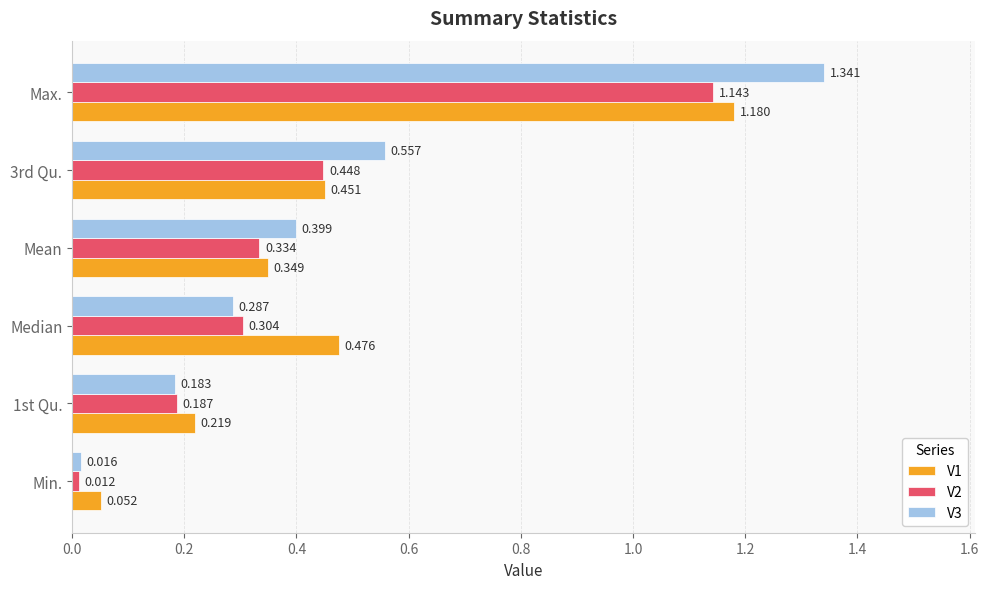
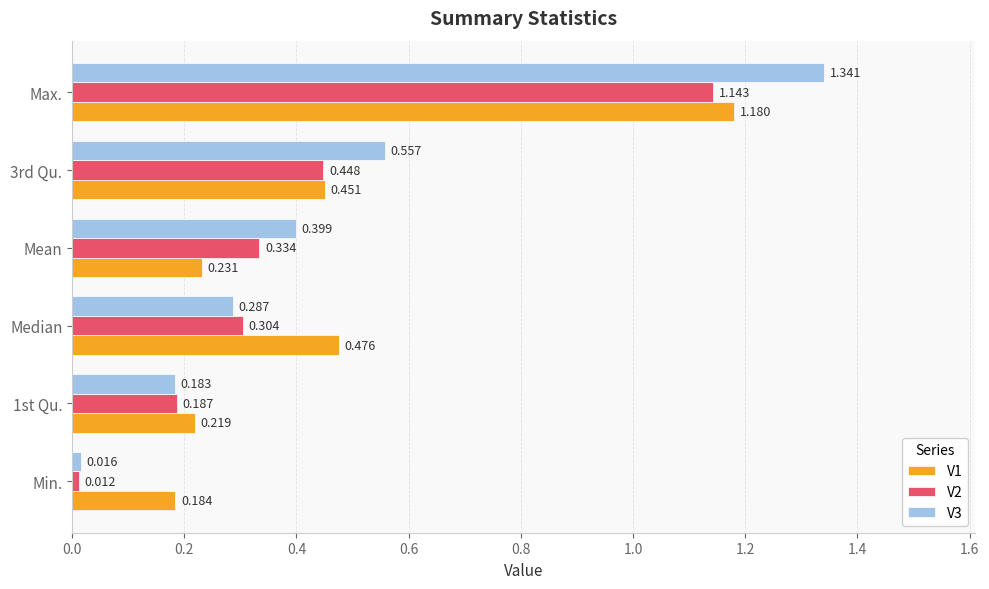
  {
    "V1": {
      "Max.": 1.180,
      "3rd Qu.": 0.451,
-     "Mean": 0.349,
+     "Mean": 0.231,
      "Median": 0.476,
      "1st Qu.": 0.219,
-     "Min.": 0.052
+     "Min.": 0.184
    },
    "V2": {
      "Max.": 1.143,
      "3rd Qu.": 0.448,
      "Mean": 0.334,
      "Median": 0.304,
      "1st Qu.": 0.187,
      "Min.": 0.012
    },
    "V3": {
      "Max.": 1.341,
      "3rd Qu.": 0.557,
      "Mean": 0.399,
      "Median": 0.287,
      "1st Qu.": 0.183,
      "Min.": 0.016
    }
  }
